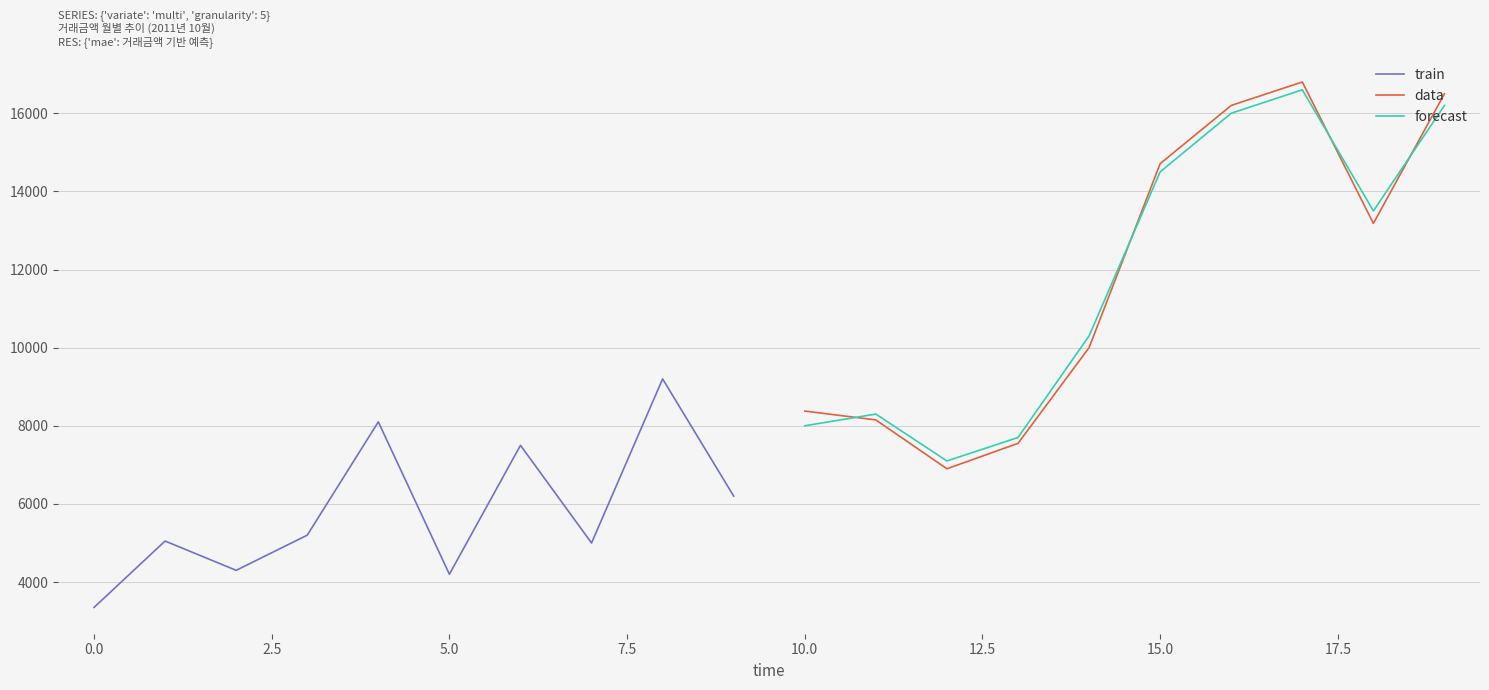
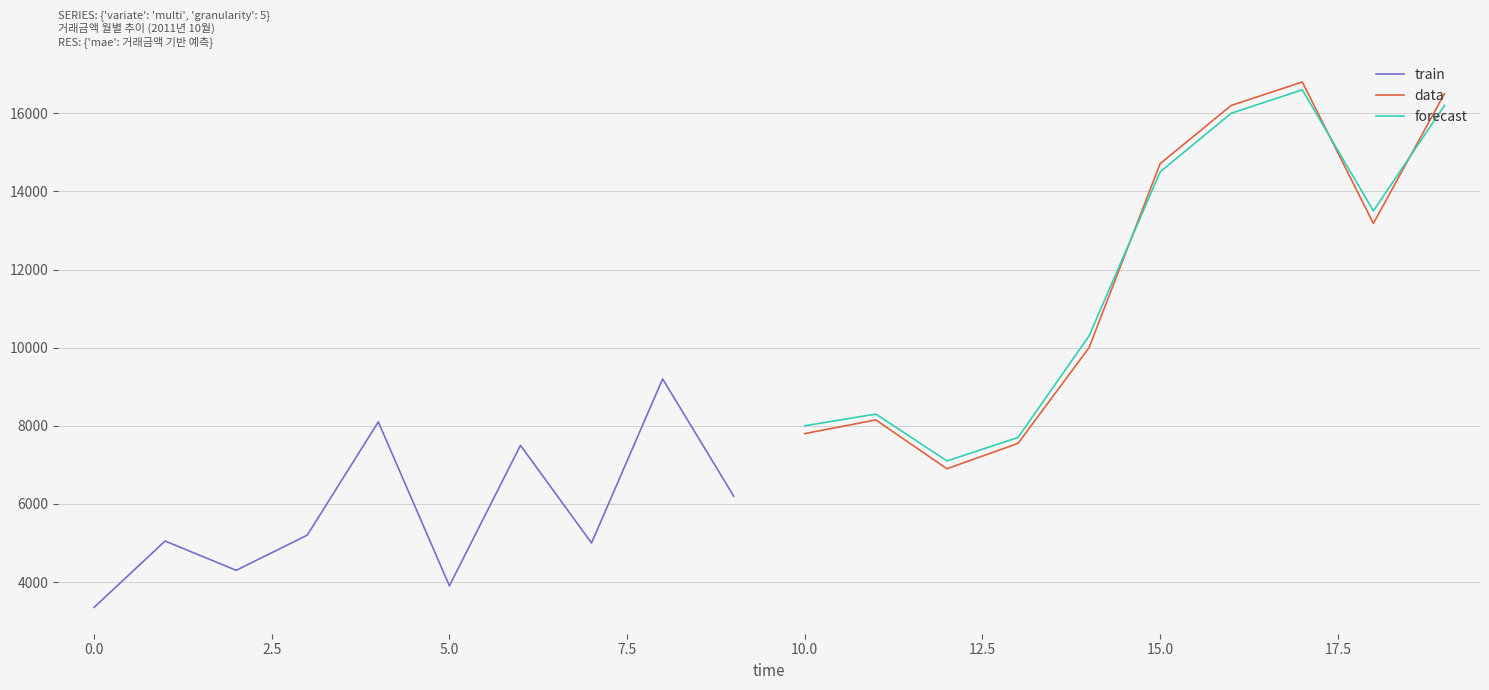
  {
    "train": {
      "0.0": 3400,
-     "5.0": 4200
+     "5.0": 3900
    },
    "data": {
-     "10.0": 8400,
+     "10.0": 7800,
      "15.0": 14700
    },
    "forecast": {
      "10.0": 8000,
      "15.0": 14500
    }
  }
